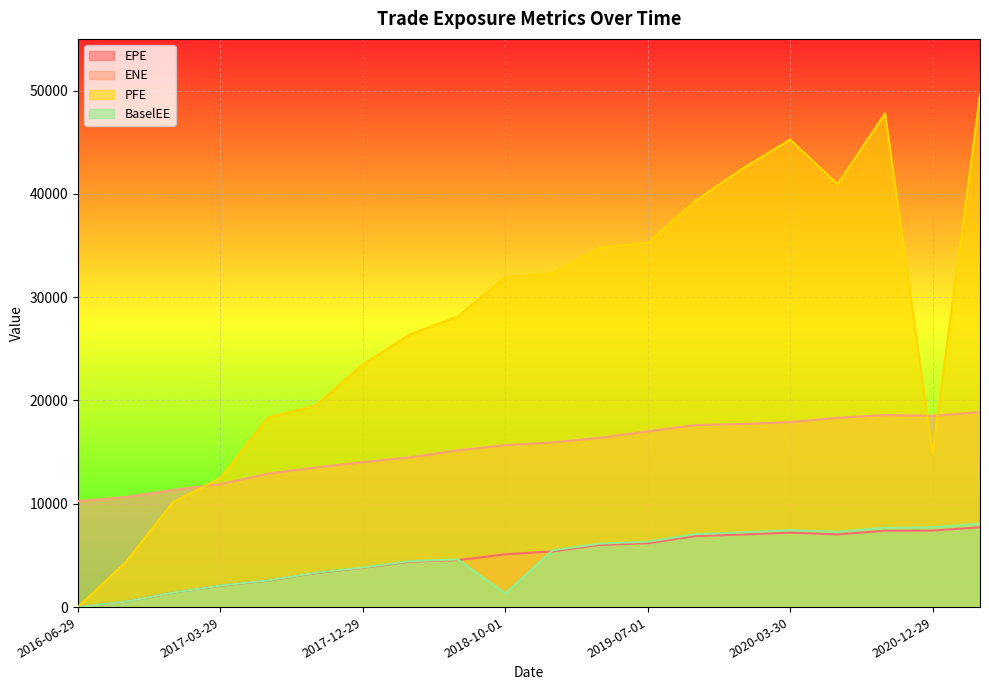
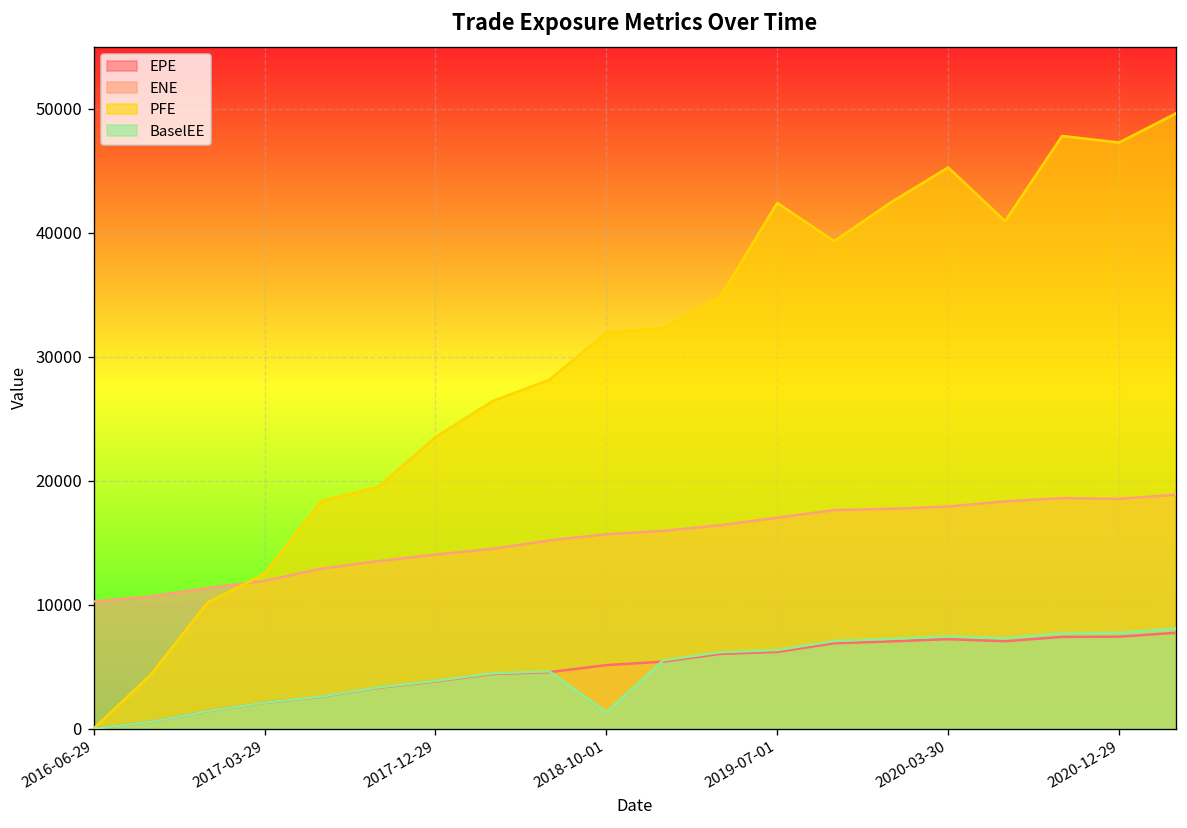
  {
    "PFE": {
      "2017-03-29": 12500,
      "2017-12-29": 23500,
      "2018-10-01": 31900,
-     "2019-07-01": 35300,
+     "2019-07-01": 42400,
      "2020-03-30": 45300,
-     "2020-12-29": 14900
+     "2020-12-29": 47300
    },
    "BaselEE": {
      "2018-10-01": 1300,
      "2020-12-29": 7700
    }
  }
